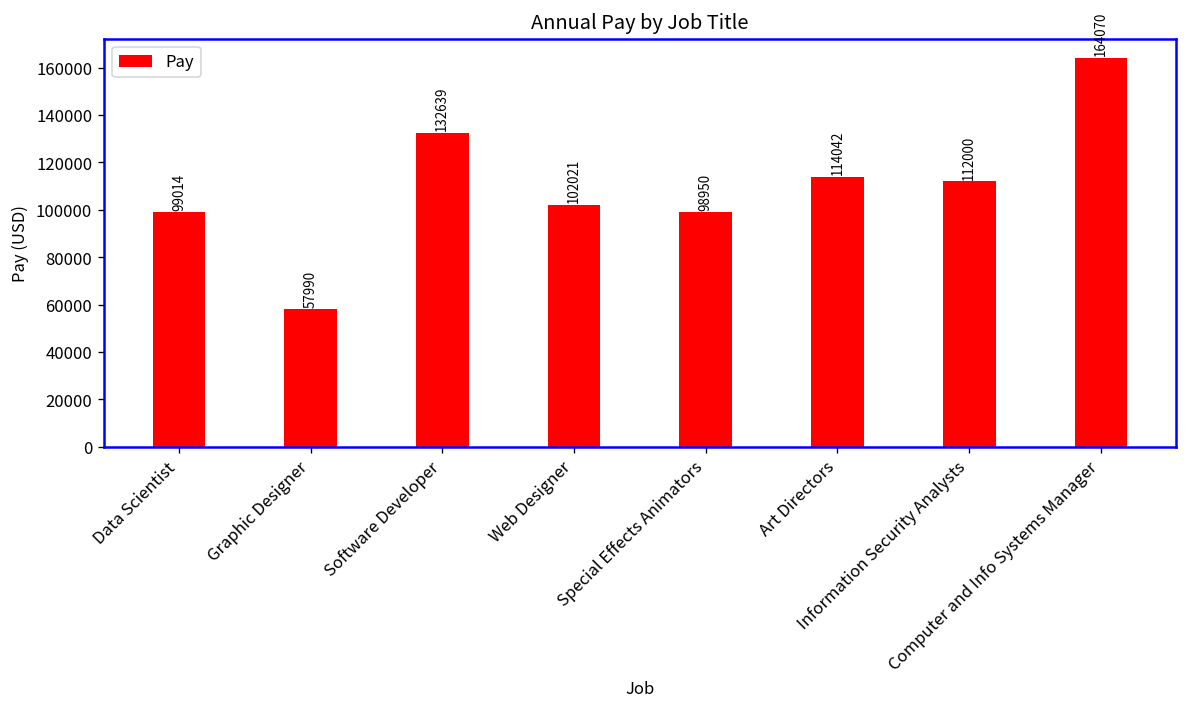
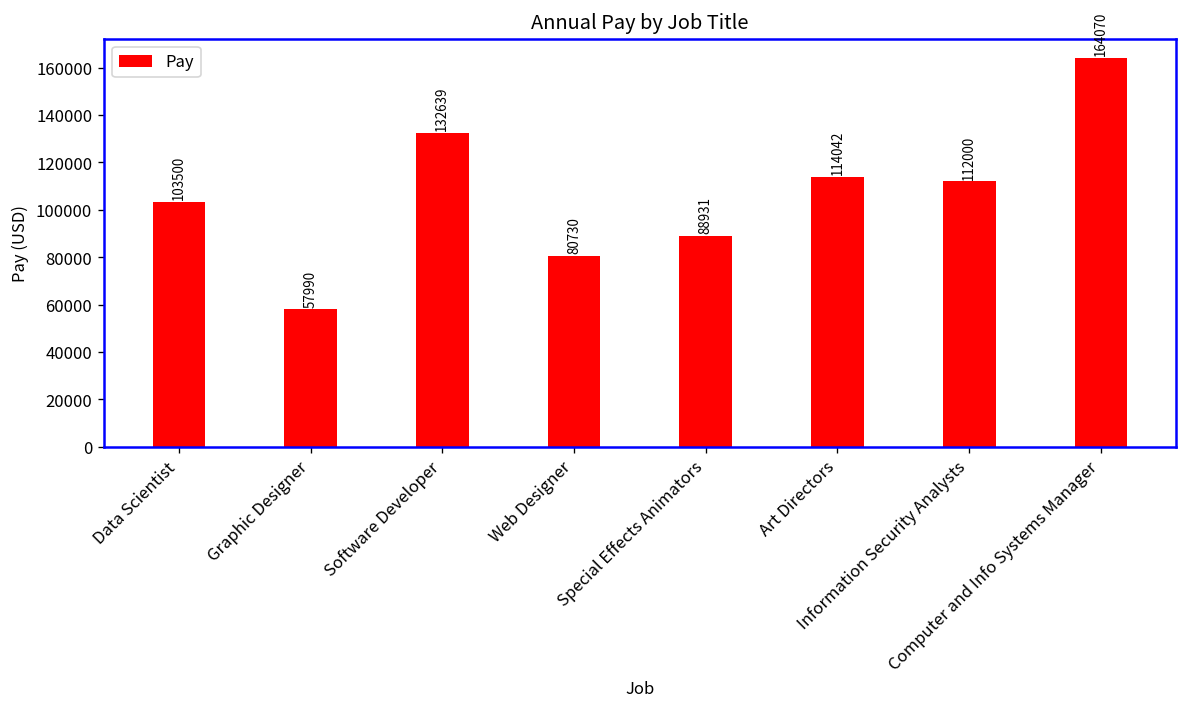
  {
-   "Data Scientist": 99014,
+   "Data Scientist": 103500,
    "Graphic Designer": 57990,
    "Software Developer": 132639,
-   "Web Designer": 102021,
-   "Special Effects Animators": 98950,
+   "Web Designer": 80730,
+   "Special Effects Animators": 88931,
    "Art Directors": 114042,
    "Information Security Analysts": 112000,
    "Computer and Info Systems Manager": 164070
  }
